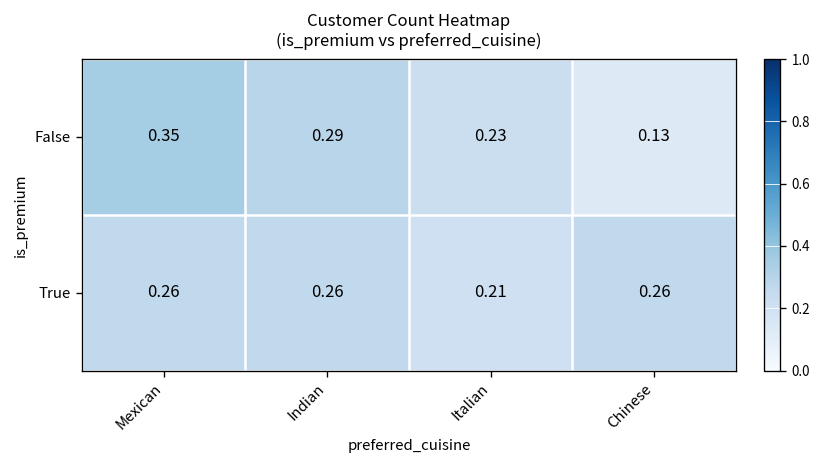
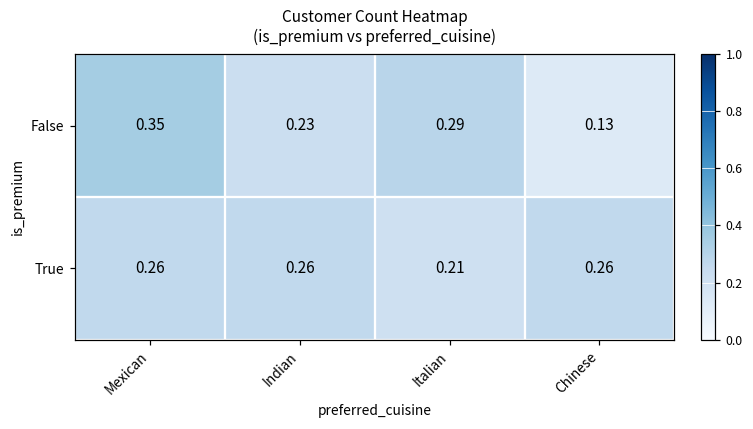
  {
    "False": {
      "Mexican": 0.35,
-     "Indian": 0.29,
-     "Italian": 0.23,
+     "Indian": 0.23,
+     "Italian": 0.29,
      "Chinese": 0.13
    },
    "True": {
      "Mexican": 0.26,
      "Indian": 0.26,
      "Italian": 0.21,
      "Chinese": 0.26
    }
  }
